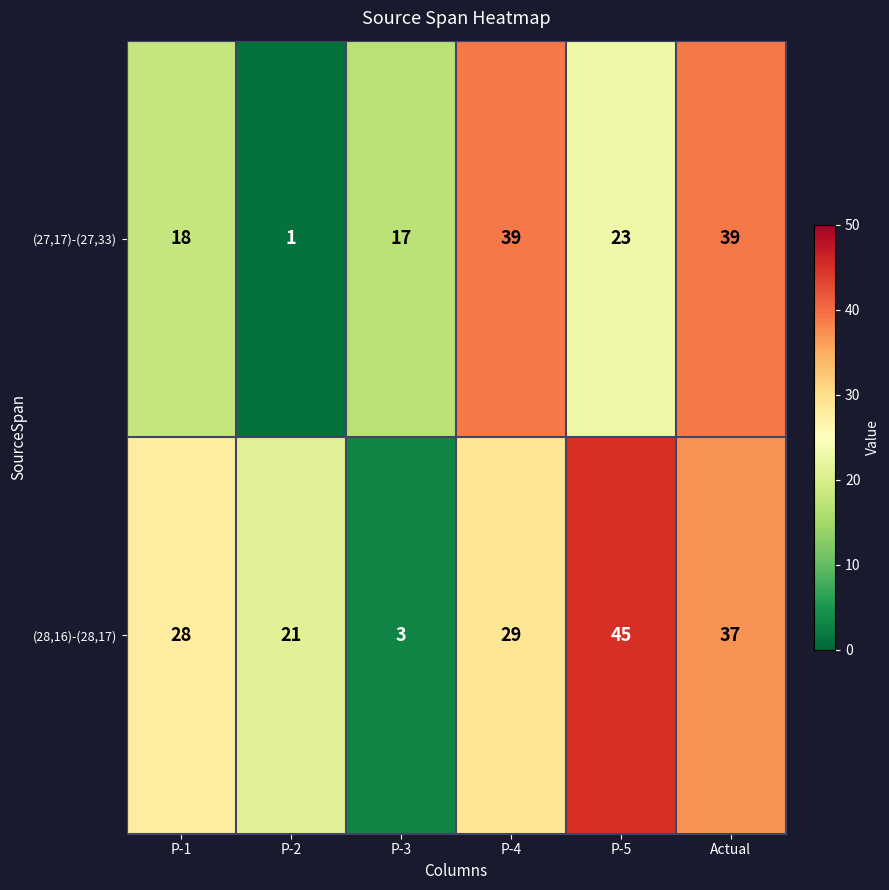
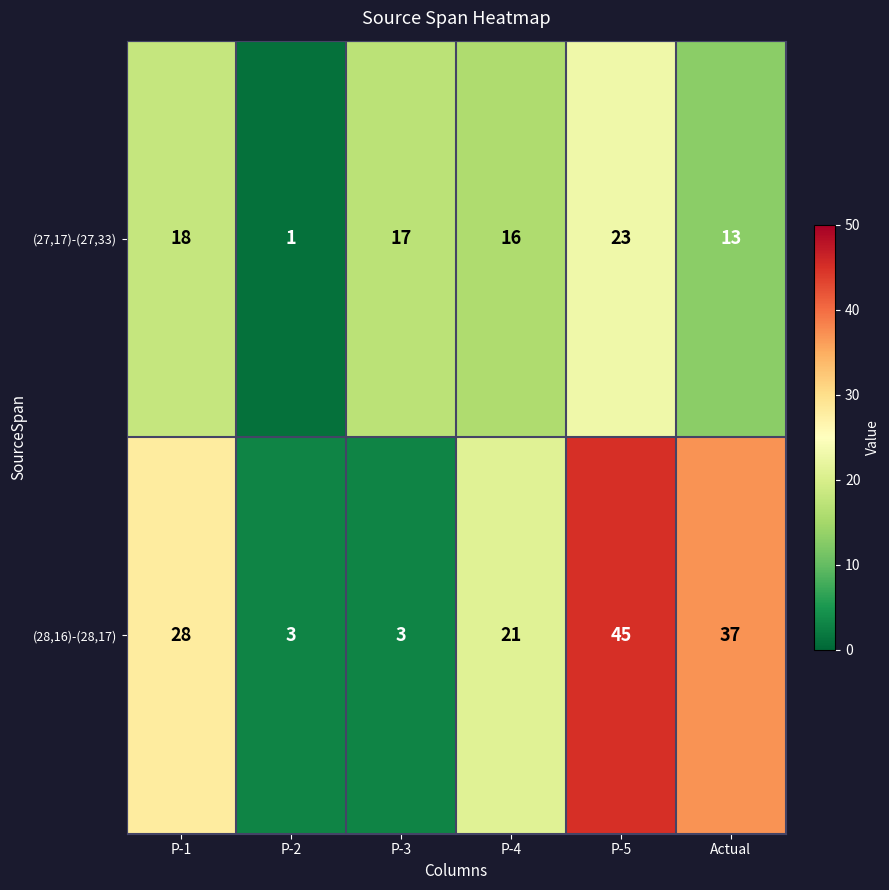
  {
    "(27,17)-(27,33)": {
      "P-1": 18,
      "P-2": 1,
      "P-3": 17,
-     "P-4": 39,
+     "P-4": 16,
      "P-5": 23,
-     "Actual": 39
+     "Actual": 13
    },
    "(28,16)-(28,17)": {
      "P-1": 28,
-     "P-2": 21,
+     "P-2": 3,
      "P-3": 3,
-     "P-4": 29,
+     "P-4": 21,
      "P-5": 45,
      "Actual": 37
    }
  }
